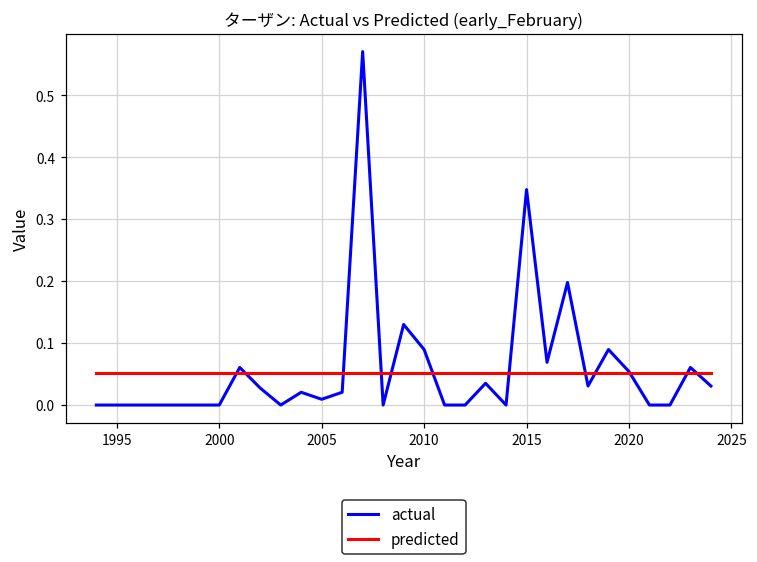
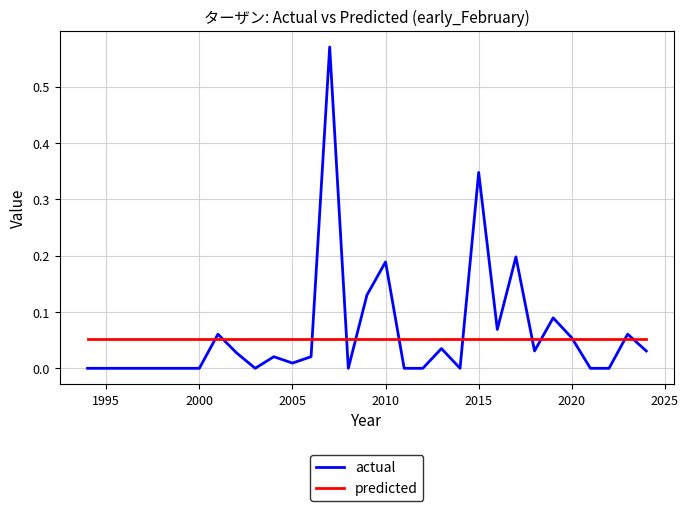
  {
    "actual": {
      "1995": 0.00,
      "2000": 0.00,
      "2005": 0.01,
-     "2010": 0.09,
+     "2010": 0.19,
      "2015": 0.35
    },
    "predicted": {
      "1995": 0.05,
      "2000": 0.05,
      "2005": 0.05,
      "2010": 0.05,
      "2015": 0.05
    }
  }
